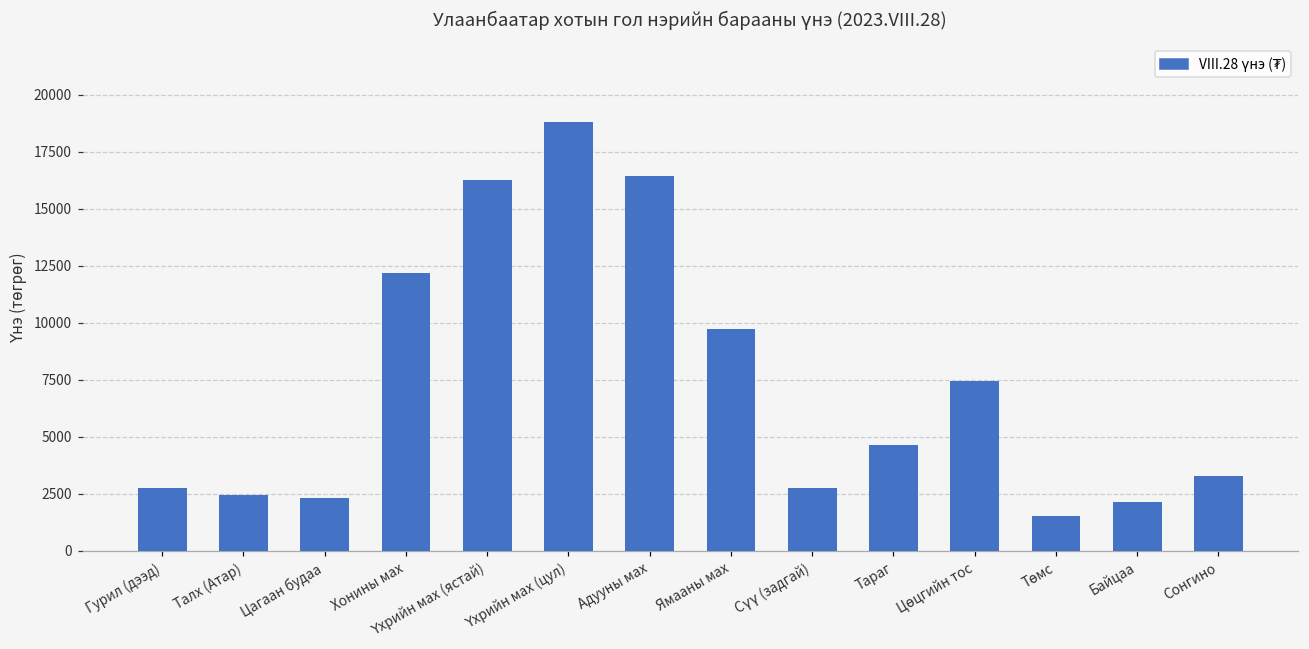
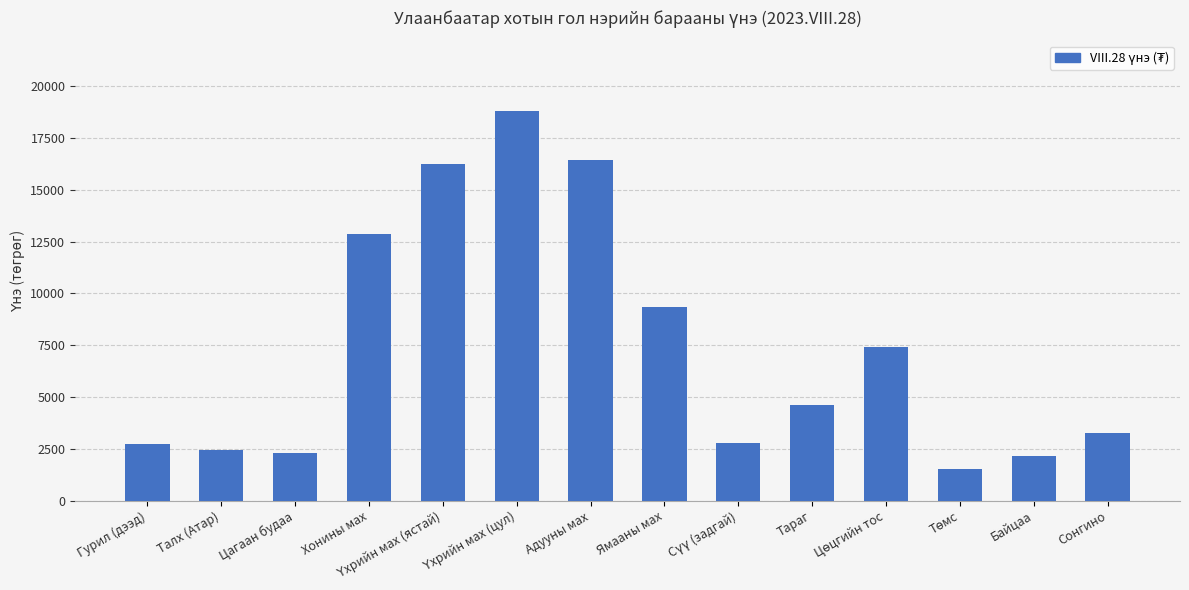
  {
    "Гурил (дээд)": 2800,
    "Талх (Атар)": 2500,
    "Цагаан будаа": 2300,
-   "Хонины мах": 12200,
+   "Хонины мах": 12900,
    "Үхрийн мах (ястай)": 16200,
    "Үхрийн мах (цул)": 18800,
    "Адууны мах": 16400,
-   "Ямааны мах": 9700,
+   "Ямааны мах": 9300,
    "Сүү (задгай)": 2800,
    "Тараг": 4600,
    "Цөцгийн тос": 7400,
    "Төмс": 1500,
    "Байцаа": 2200,
    "Сонгино": 3300
  }
